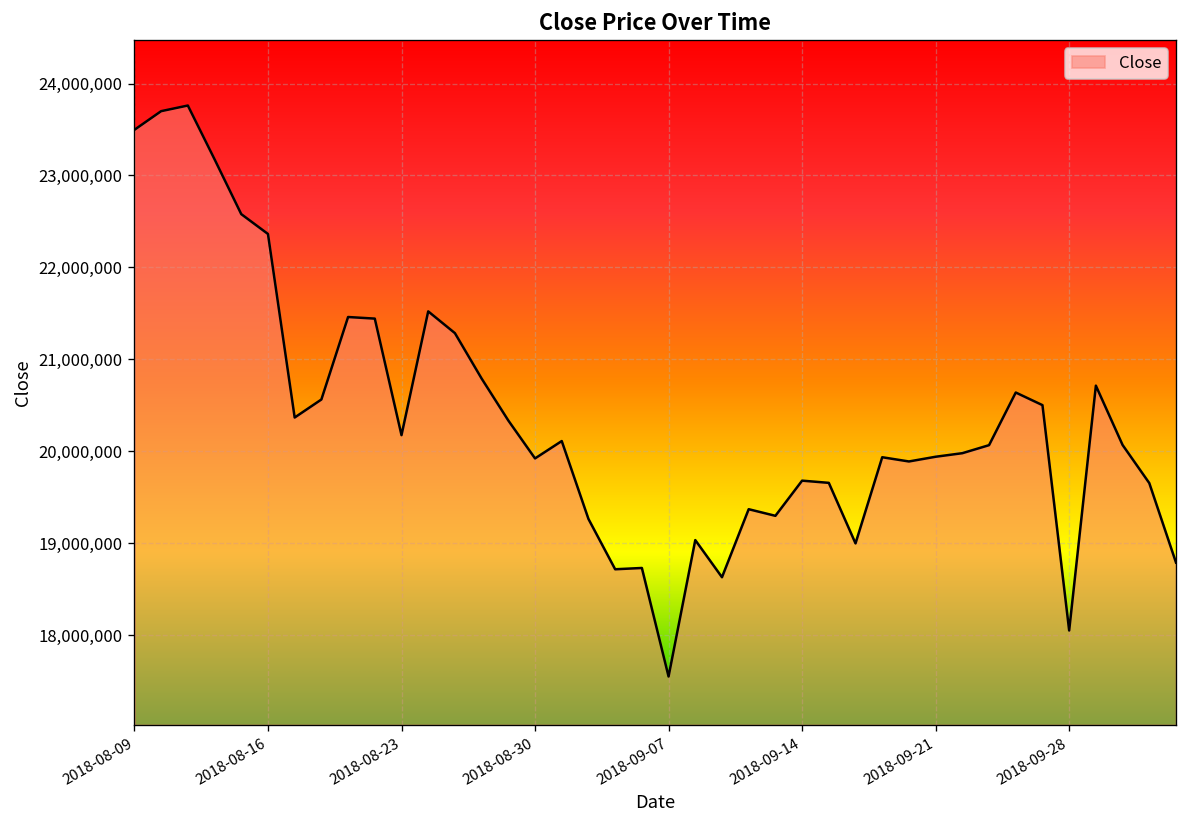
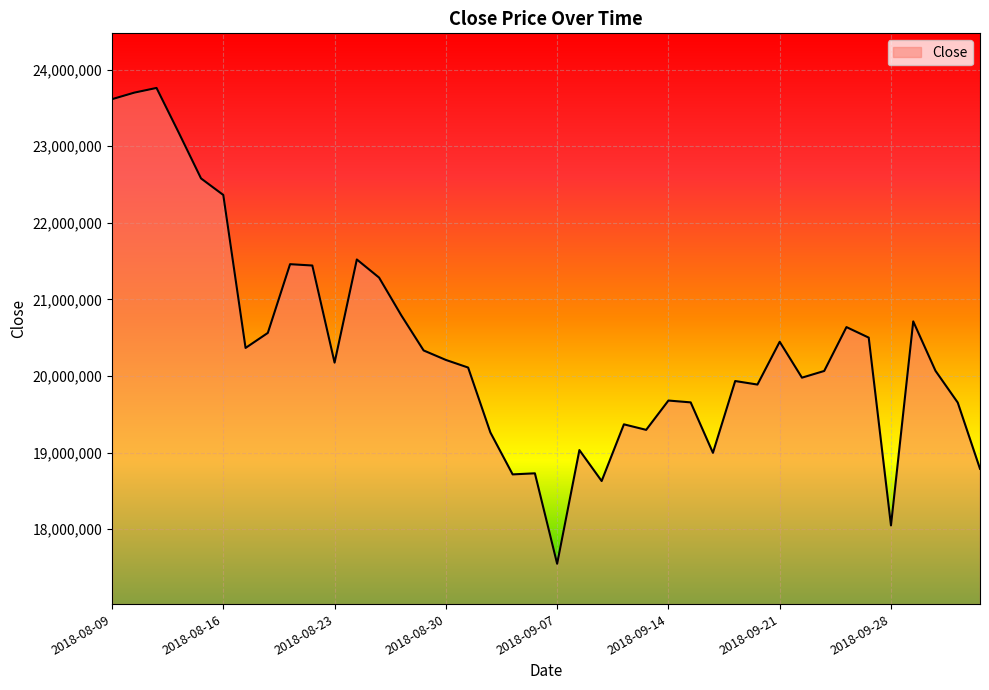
  {
-   "2018-08-09": "23,500,000",
+   "2018-08-09": "23,600,000",
    "2018-08-16": "22,400,000",
    "2018-08-23": "20,200,000",
-   "2018-08-30": "19,900,000",
+   "2018-08-30": "20,200,000",
    "2018-09-07": "17,500,000",
    "2018-09-14": "19,700,000",
-   "2018-09-21": "19,900,000",
+   "2018-09-21": "20,400,000",
    "2018-09-28": "18,000,000"
  }
